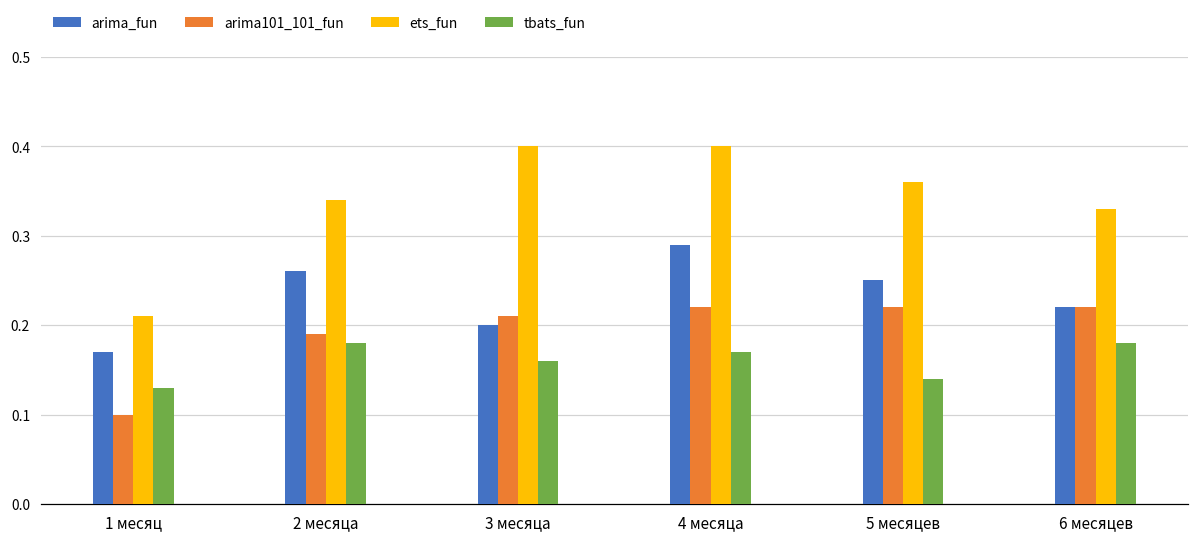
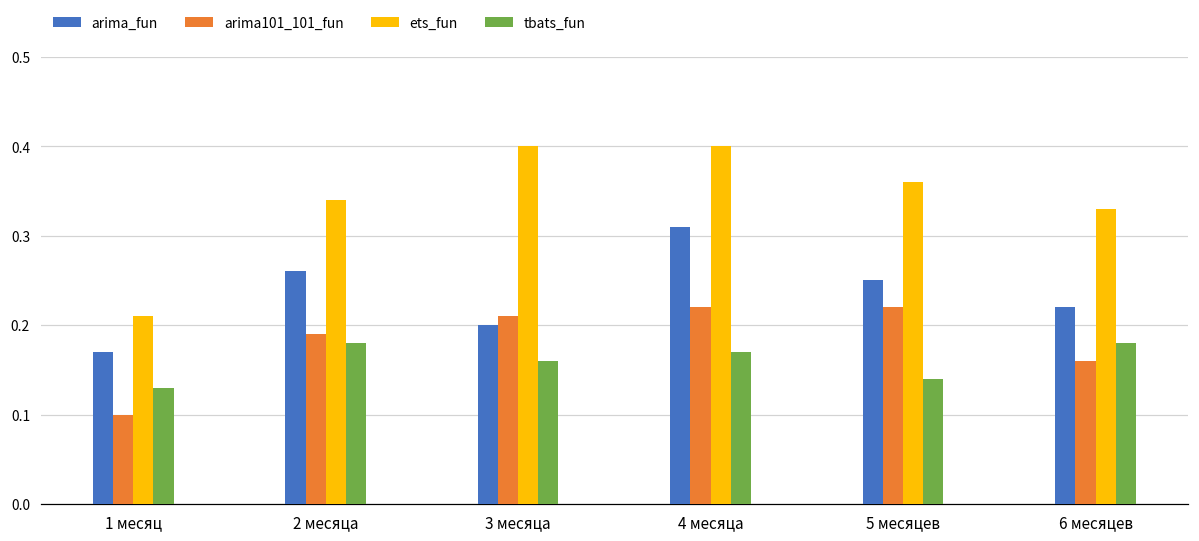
  {
    "arima_fun": {
      "1 месяц": 0.17,
      "2 месяца": 0.26,
      "3 месяца": 0.20,
-     "4 месяца": 0.29,
+     "4 месяца": 0.31,
      "5 месяцев": 0.25,
      "6 месяцев": 0.22
    },
    "arima101_101_fun": {
      "1 месяц": 0.10,
      "2 месяца": 0.19,
      "3 месяца": 0.21,
      "4 месяца": 0.22,
      "5 месяцев": 0.22,
-     "6 месяцев": 0.22
+     "6 месяцев": 0.16
    },
    "ets_fun": {
      "1 месяц": 0.21,
      "2 месяца": 0.34,
      "3 месяца": 0.40,
      "4 месяца": 0.40,
      "5 месяцев": 0.36,
      "6 месяцев": 0.33
    },
    "tbats_fun": {
      "1 месяц": 0.13,
      "2 месяца": 0.18,
      "3 месяца": 0.16,
      "4 месяца": 0.17,
      "5 месяцев": 0.14,
      "6 месяцев": 0.18
    }
  }
